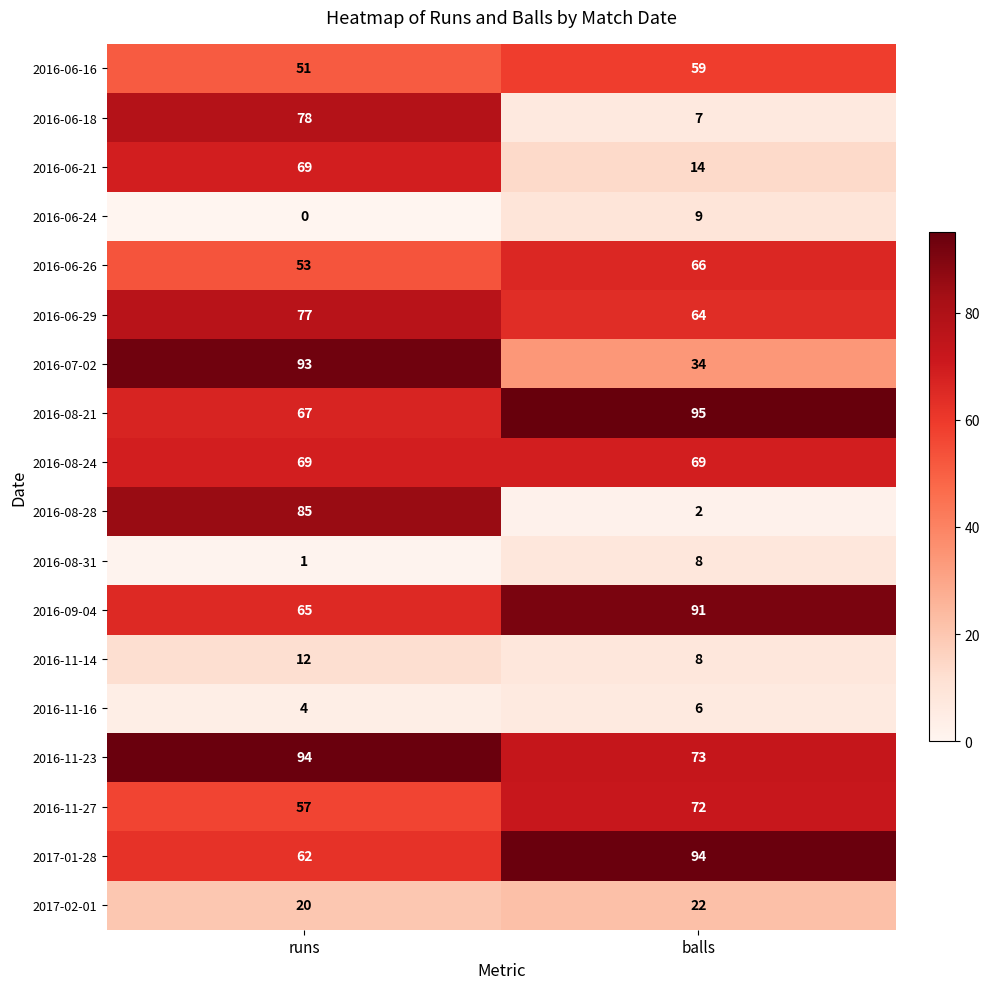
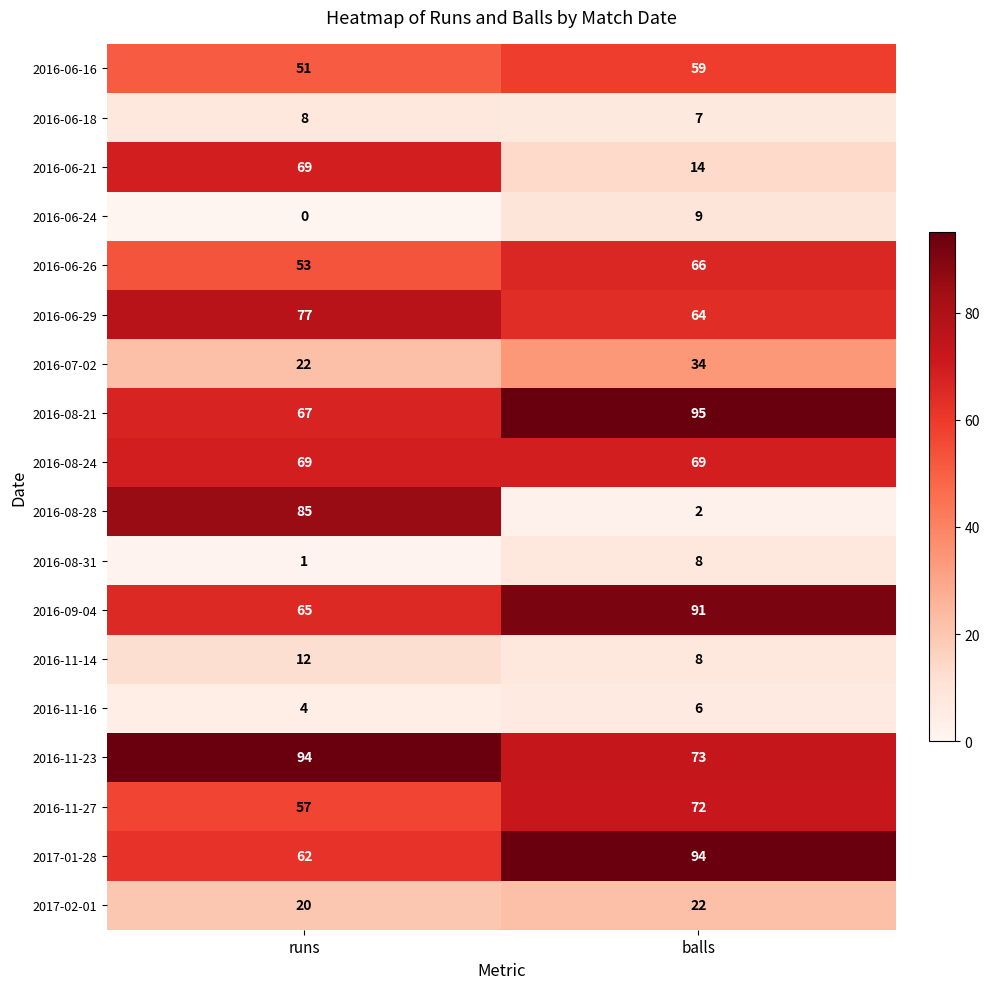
  {
    "2016-06-16": {
      "runs": 51,
      "balls": 59
    },
    "2016-06-18": {
-     "runs": 78,
+     "runs": 8,
      "balls": 7
    },
    "2016-06-21": {
      "runs": 69,
      "balls": 14
    },
    "2016-06-24": {
      "runs": 0,
      "balls": 9
    },
    "2016-06-26": {
      "runs": 53,
      "balls": 66
    },
    "2016-06-29": {
      "runs": 77,
      "balls": 64
    },
    "2016-07-02": {
-     "runs": 93,
+     "runs": 22,
      "balls": 34
    },
    "2016-08-21": {
      "runs": 67,
      "balls": 95
    },
    "2016-08-24": {
      "runs": 69,
      "balls": 69
    },
    "2016-08-28": {
      "runs": 85,
      "balls": 2
    },
    "2016-08-31": {
      "runs": 1,
      "balls": 8
    },
    "2016-09-04": {
      "runs": 65,
      "balls": 91
    },
    "2016-11-14": {
      "runs": 12,
      "balls": 8
    },
    "2016-11-16": {
      "runs": 4,
      "balls": 6
    },
    "2016-11-23": {
      "runs": 94,
      "balls": 73
    },
    "2016-11-27": {
      "runs": 57,
      "balls": 72
    },
    "2017-01-28": {
      "runs": 62,
      "balls": 94
    },
    "2017-02-01": {
      "runs": 20,
      "balls": 22
    }
  }
